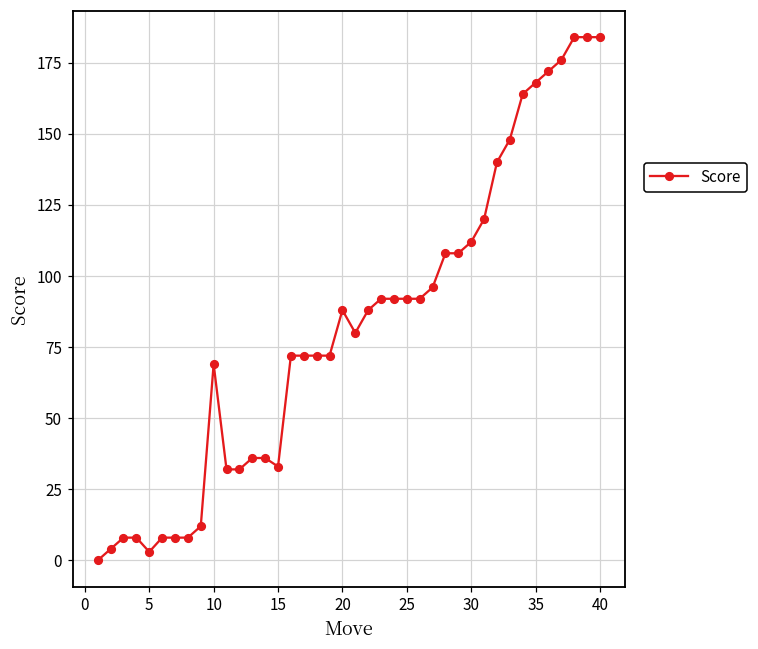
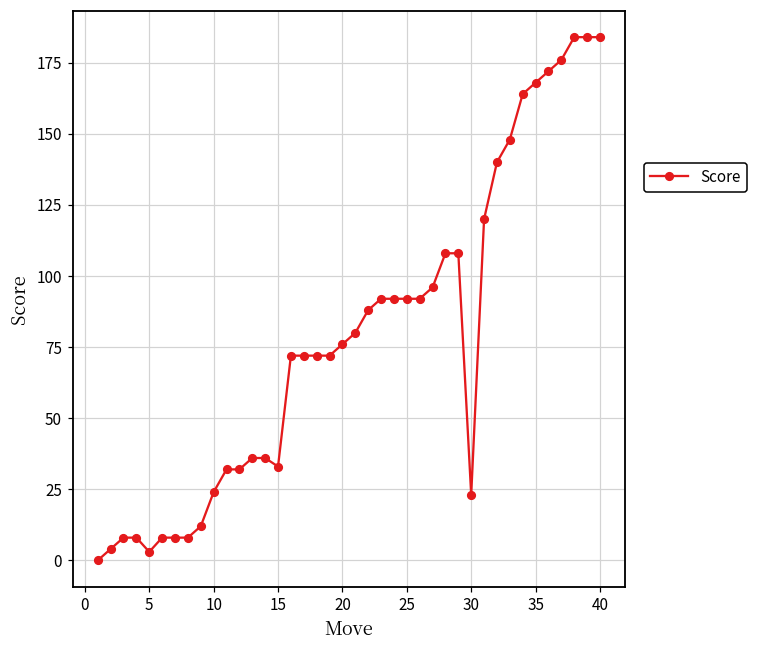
  {
    "5": 3,
-   "10": 69,
+   "10": 24,
    "15": 33,
-   "20": 88,
+   "20": 76,
    "25": 92,
-   "30": 112,
+   "30": 23,
    "35": 168,
    "40": 184
  }
